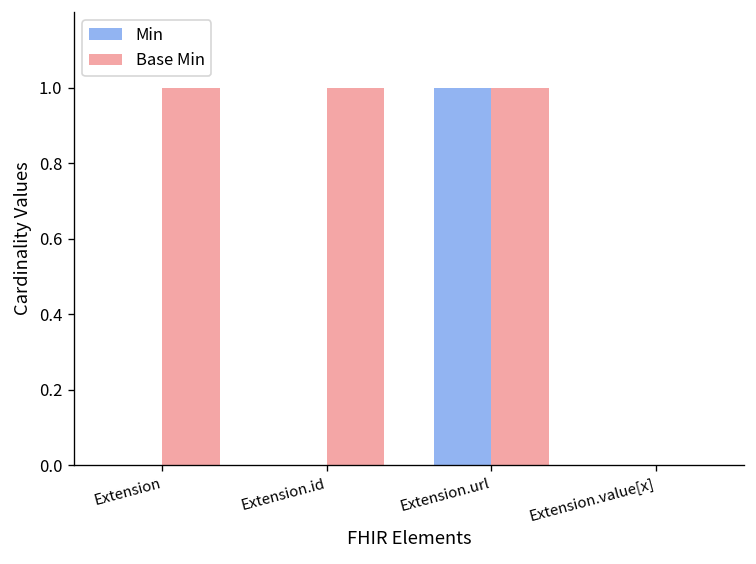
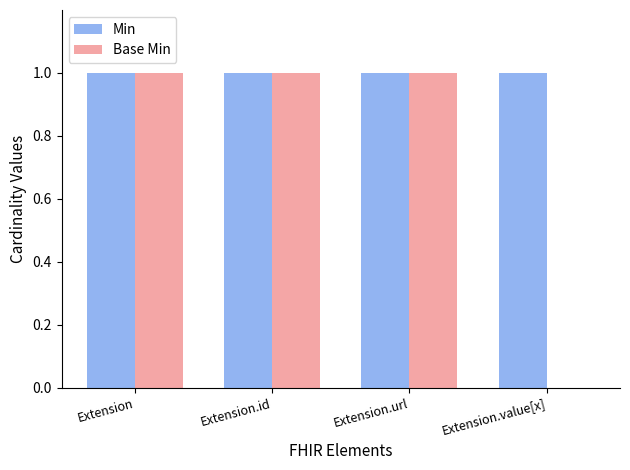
  {
    "Min": {
-     "Extension": 0,
-     "Extension.id": 0,
+     "Extension": 1,
+     "Extension.id": 1,
      "Extension.url": 1,
-     "Extension.value[x]": 0
+     "Extension.value[x]": 1
    },
    "Base Min": {
      "Extension": 1,
      "Extension.id": 1,
      "Extension.url": 1,
      "Extension.value[x]": 0
    }
  }
